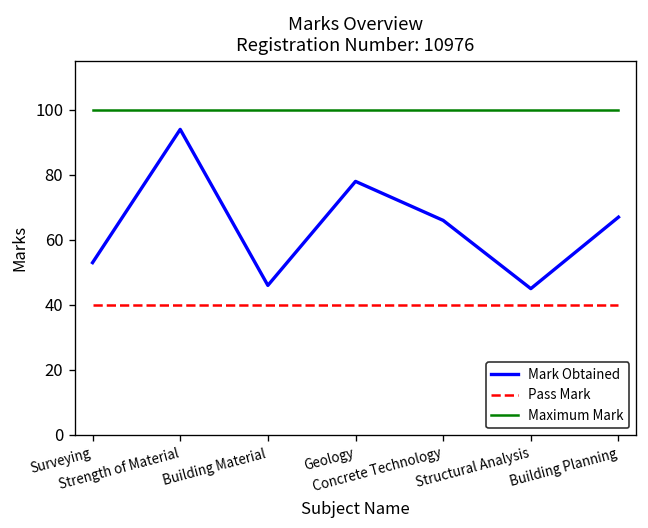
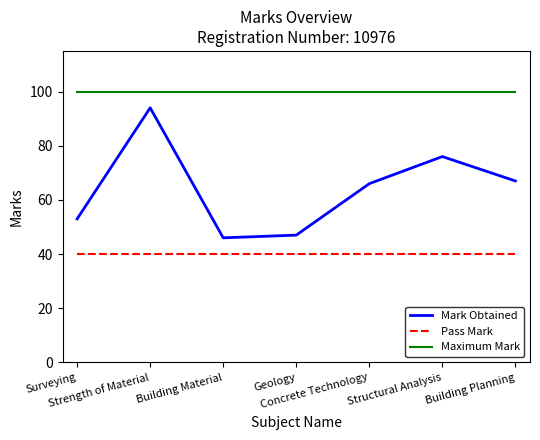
  {
    "Mark Obtained": {
      "Surveying": 53,
      "Strength of Material": 94,
      "Building Material": 46,
-     "Geology": 78,
+     "Geology": 47,
      "Concrete Technology": 66,
-     "Structural Analysis": 45,
+     "Structural Analysis": 76,
      "Building Planning": 67
    },
    "Pass Mark": {
      "Surveying": 40,
      "Strength of Material": 40,
      "Building Material": 40,
      "Geology": 40,
      "Concrete Technology": 40,
      "Structural Analysis": 40,
      "Building Planning": 40
    },
    "Maximum Mark": {
      "Surveying": 100,
      "Strength of Material": 100,
      "Building Material": 100,
      "Geology": 100,
      "Concrete Technology": 100,
      "Structural Analysis": 100,
      "Building Planning": 100
    }
  }
